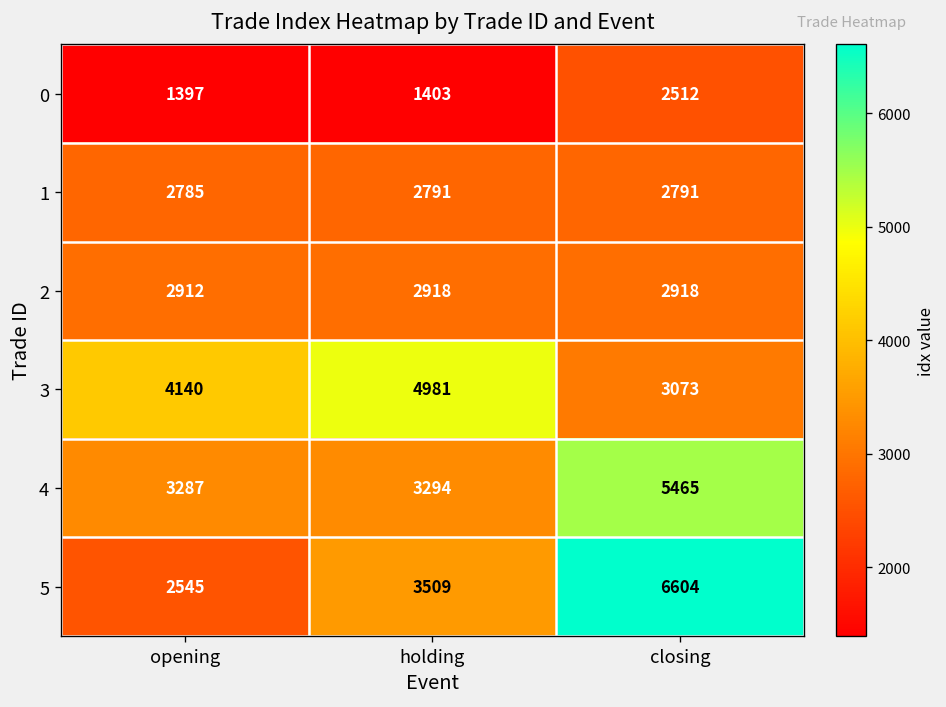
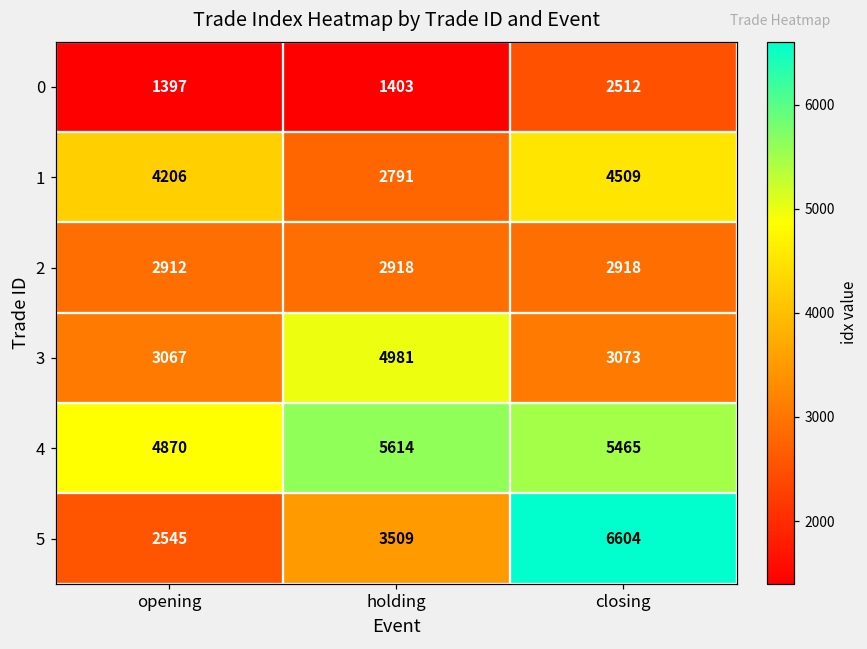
  {
    "0": {
      "opening": 1397,
      "holding": 1403,
      "closing": 2512
    },
    "1": {
-     "opening": 2785,
+     "opening": 4206,
      "holding": 2791,
-     "closing": 2791
+     "closing": 4509
    },
    "2": {
      "opening": 2912,
      "holding": 2918,
      "closing": 2918
    },
    "3": {
-     "opening": 4140,
+     "opening": 3067,
      "holding": 4981,
      "closing": 3073
    },
    "4": {
-     "opening": 3287,
-     "holding": 3294,
+     "opening": 4870,
+     "holding": 5614,
      "closing": 5465
    },
    "5": {
      "opening": 2545,
      "holding": 3509,
      "closing": 6604
    }
  }
